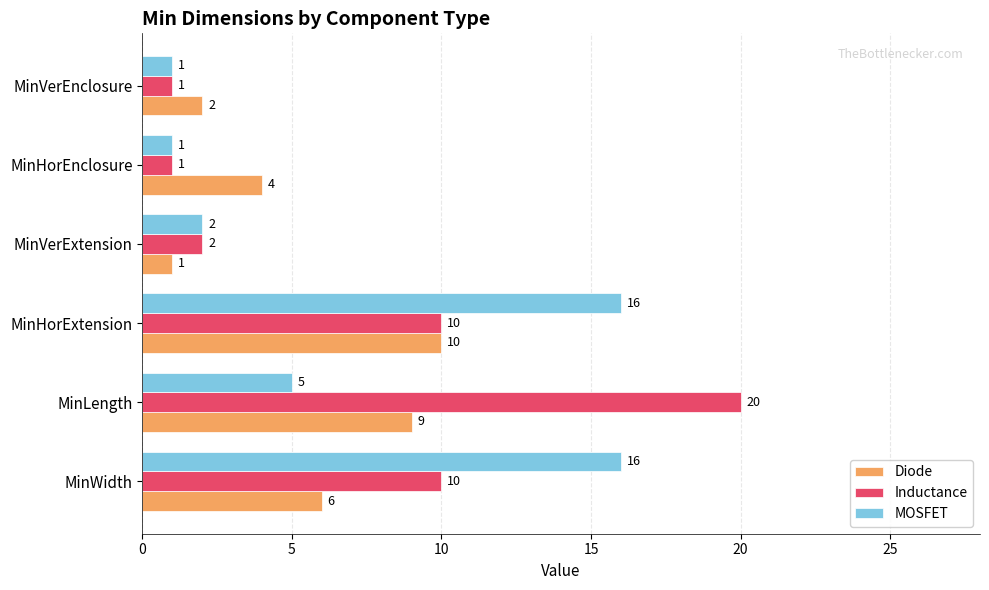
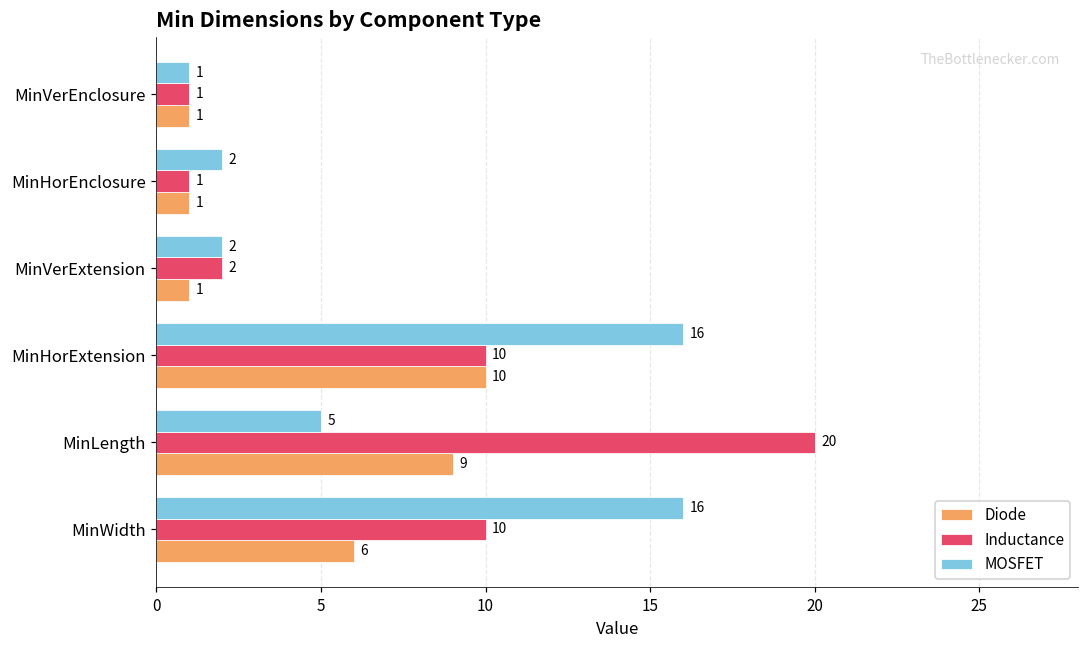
  {
    "Diode": {
-     "MinVerEnclosure": 2,
-     "MinHorEnclosure": 4,
+     "MinVerEnclosure": 1,
+     "MinHorEnclosure": 1,
      "MinVerExtension": 1,
      "MinHorExtension": 10,
      "MinLength": 9,
      "MinWidth": 6
    },
    "Inductance": {
      "MinVerEnclosure": 1,
      "MinHorEnclosure": 1,
      "MinVerExtension": 2,
      "MinHorExtension": 10,
      "MinLength": 20,
      "MinWidth": 10
    },
    "MOSFET": {
      "MinVerEnclosure": 1,
-     "MinHorEnclosure": 1,
+     "MinHorEnclosure": 2,
      "MinVerExtension": 2,
      "MinHorExtension": 16,
      "MinLength": 5,
      "MinWidth": 16
    }
  }
